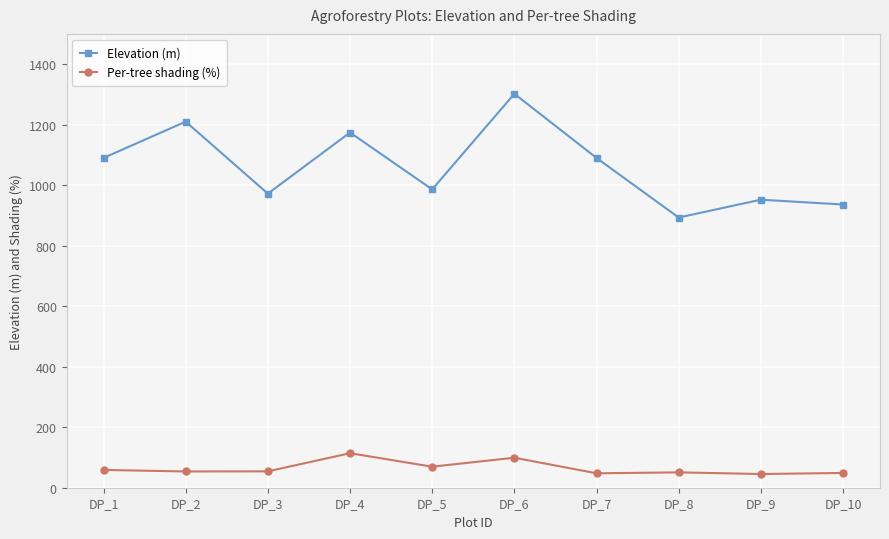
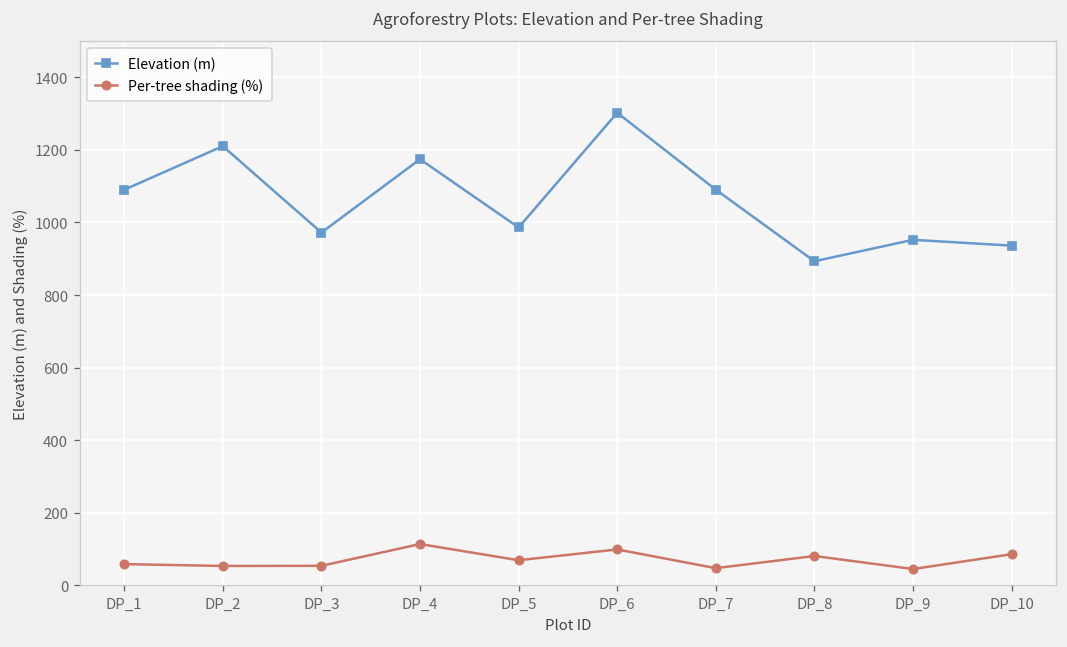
  {
    "Elevation (m)": {
      "DP_1": 1090,
      "DP_2": 1210,
      "DP_3": 970,
      "DP_4": 1170,
      "DP_5": 990,
      "DP_6": 1300,
      "DP_7": 1090,
      "DP_8": 890,
      "DP_9": 950,
      "DP_10": 940
    },
    "Per-tree shading (%)": {
      "DP_1": 60,
      "DP_2": 50,
      "DP_3": 50,
      "DP_4": 110,
      "DP_5": 70,
      "DP_6": 100,
      "DP_7": 50,
-     "DP_8": 50,
+     "DP_8": 80,
      "DP_9": 50,
-     "DP_10": 50
+     "DP_10": 90
    }
  }
